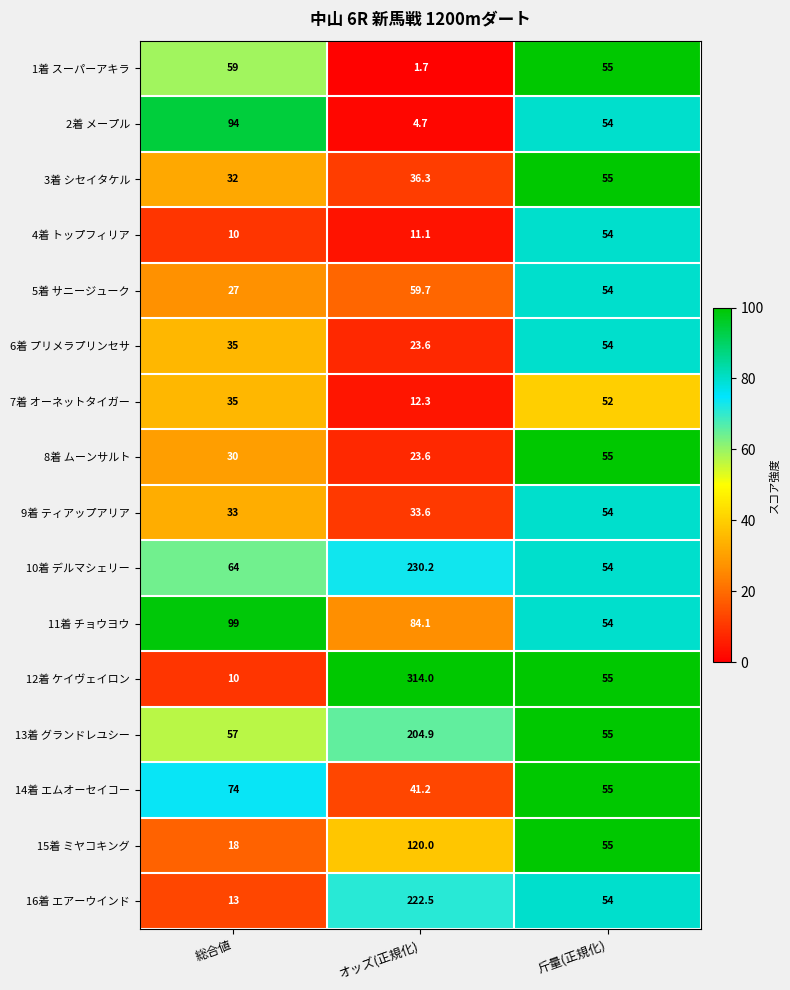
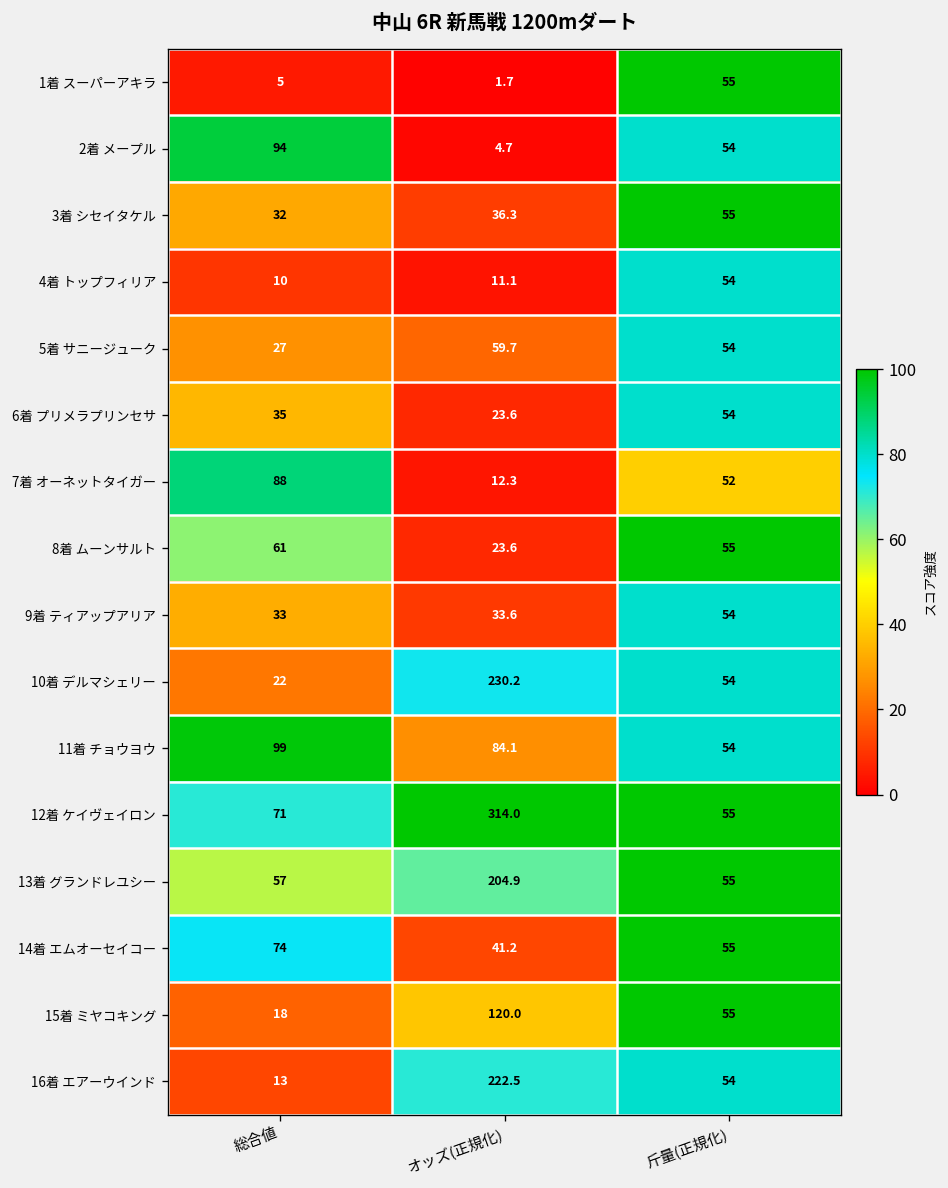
  {
    "1着 スーパーアキラ": {
-     "総合値": 59,
+     "総合値": 5,
      "オッズ(正規化)": 1.7,
      "斤量(正規化)": 55
    },
    "2着 メープル": {
      "総合値": 94,
      "オッズ(正規化)": 4.7,
      "斤量(正規化)": 54
    },
    "3着 シセイタケル": {
      "総合値": 32,
      "オッズ(正規化)": 36.3,
      "斤量(正規化)": 55
    },
    "4着 トップフィリア": {
      "総合値": 10,
      "オッズ(正規化)": 11.1,
      "斤量(正規化)": 54
    },
    "5着 サニージューク": {
      "総合値": 27,
      "オッズ(正規化)": 59.7,
      "斤量(正規化)": 54
    },
    "6着 プリメラプリンセサ": {
      "総合値": 35,
      "オッズ(正規化)": 23.6,
      "斤量(正規化)": 54
    },
    "7着 オーネットタイガー": {
-     "総合値": 35,
+     "総合値": 88,
      "オッズ(正規化)": 12.3,
      "斤量(正規化)": 52
    },
    "8着 ムーンサルト": {
-     "総合値": 30,
+     "総合値": 61,
      "オッズ(正規化)": 23.6,
      "斤量(正規化)": 55
    },
    "9着 ティアップアリア": {
      "総合値": 33,
      "オッズ(正規化)": 33.6,
      "斤量(正規化)": 54
    },
    "10着 デルマシェリー": {
-     "総合値": 64,
+     "総合値": 22,
      "オッズ(正規化)": 230.2,
      "斤量(正規化)": 54
    },
    "11着 チョウヨウ": {
      "総合値": 99,
      "オッズ(正規化)": 84.1,
      "斤量(正規化)": 54
    },
    "12着 ケイヴェイロン": {
-     "総合値": 10,
+     "総合値": 71,
      "オッズ(正規化)": 314.0,
      "斤量(正規化)": 55
    },
    "13着 グランドレユシー": {
      "総合値": 57,
      "オッズ(正規化)": 204.9,
      "斤量(正規化)": 55
    },
    "14着 エムオーセイコー": {
      "総合値": 74,
      "オッズ(正規化)": 41.2,
      "斤量(正規化)": 55
    },
    "15着 ミヤコキング": {
      "総合値": 18,
      "オッズ(正規化)": 120.0,
      "斤量(正規化)": 55
    },
    "16着 エアーウインド": {
      "総合値": 13,
      "オッズ(正規化)": 222.5,
      "斤量(正規化)": 54
    }
  }
